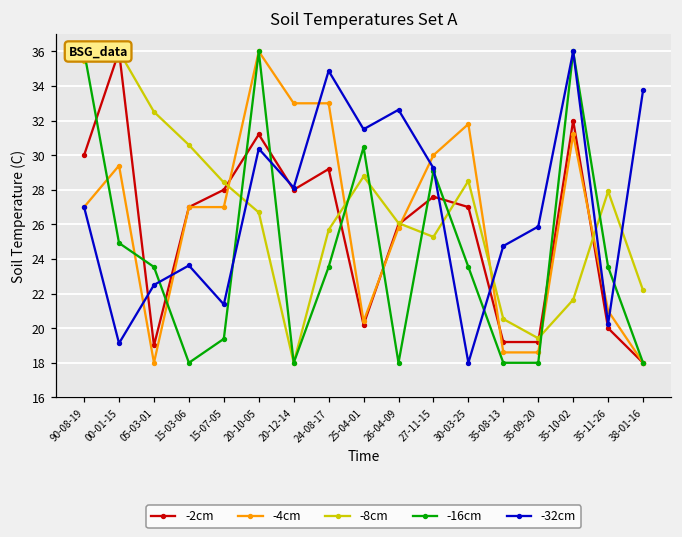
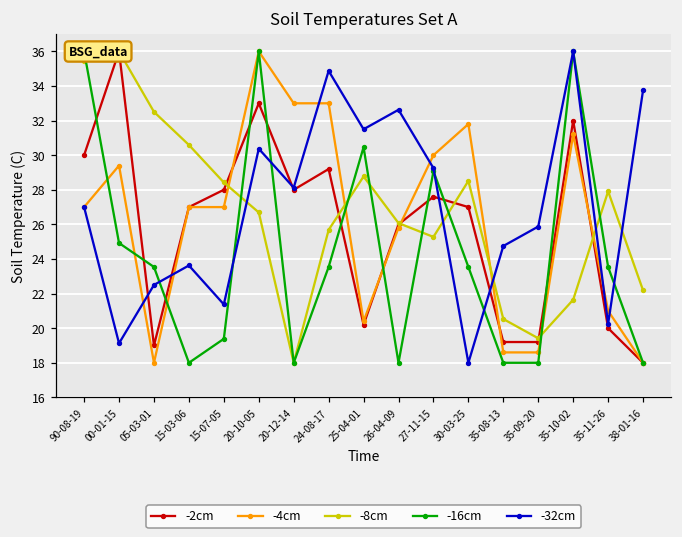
  {
    "-2cm": {
      "90-08-19": 30.0,
      "05-03-01": 19.0,
      "15-07-05": 28.0,
-     "20-10-05": 31.2,
+     "20-10-05": 33.0,
      "24-08-17": 29.2,
      "25-04-01": 20.2,
      "27-11-15": 27.6,
      "30-03-25": 27.0,
      "35-08-13": 19.2,
      "35-09-20": 19.2,
      "35-10-02": 32.0,
      "35-11-26": 20.0
    },
    "-4cm": {
      "00-01-15": 29.4,
      "05-03-01": 18.0,
      "15-07-05": 27.0,
      "20-12-14": 33.0,
      "24-08-17": 33.0,
      "25-04-01": 20.4,
      "26-04-09": 25.8,
      "27-11-15": 30.0,
      "30-03-25": 31.8,
      "35-08-13": 18.6,
      "35-09-20": 18.6,
      "35-10-02": 31.2,
      "35-11-26": 21.0
    },
    "-8cm": {
      "05-03-01": 32.5,
      "15-03-06": 30.6,
      "15-07-05": 28.4,
      "20-10-05": 26.7,
      "24-08-17": 25.7,
      "25-04-01": 28.8,
      "27-11-15": 25.3,
      "30-03-25": 28.5,
      "35-08-13": 20.5,
      "35-09-20": 19.4,
      "35-10-02": 21.6,
      "35-11-26": 27.9,
      "38-01-16": 22.2
    },
    "-16cm": {
      "00-01-15": 24.9,
      "05-03-01": 23.5,
      "15-03-06": 18.0,
      "15-07-05": 19.4,
      "24-08-17": 23.5,
      "25-04-01": 30.5,
      "26-04-09": 18.0,
      "27-11-15": 29.1,
      "30-03-25": 23.5,
      "35-08-13": 18.0,
      "35-09-20": 18.0,
      "35-11-26": 23.5
    },
    "-32cm": {
      "00-01-15": 19.1,
      "05-03-01": 22.5,
      "15-03-06": 23.6,
      "15-07-05": 21.4,
      "20-10-05": 30.4,
      "24-08-17": 34.9,
      "25-04-01": 31.5,
      "26-04-09": 32.6,
      "27-11-15": 29.3,
      "30-03-25": 18.0,
      "35-08-13": 24.8,
      "35-09-20": 25.9,
      "35-11-26": 20.3,
      "38-01-16": 33.8
    }
  }
